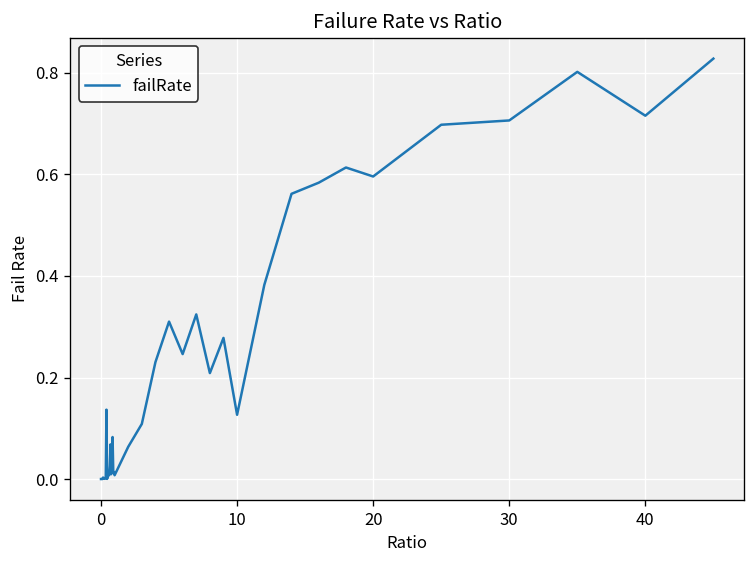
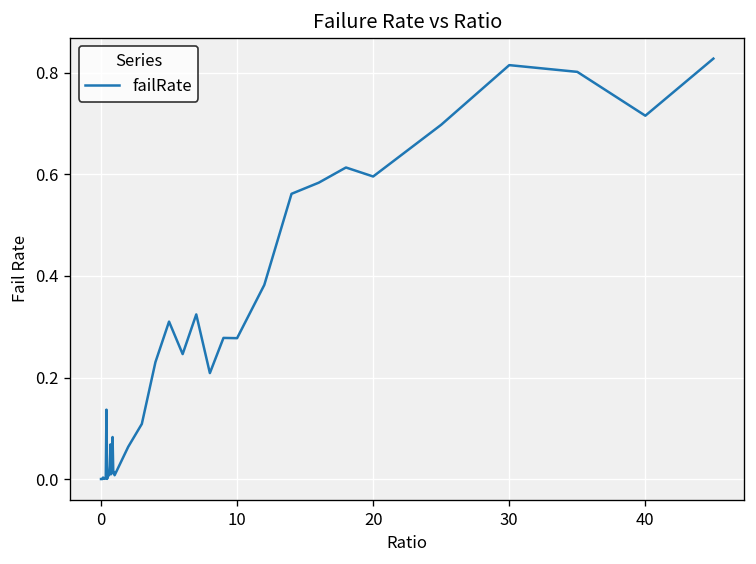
  {
    "0": 0.00,
-   "10": 0.13,
+   "10": 0.28,
    "20": 0.60,
-   "30": 0.71,
+   "30": 0.82,
    "40": 0.72
  }
